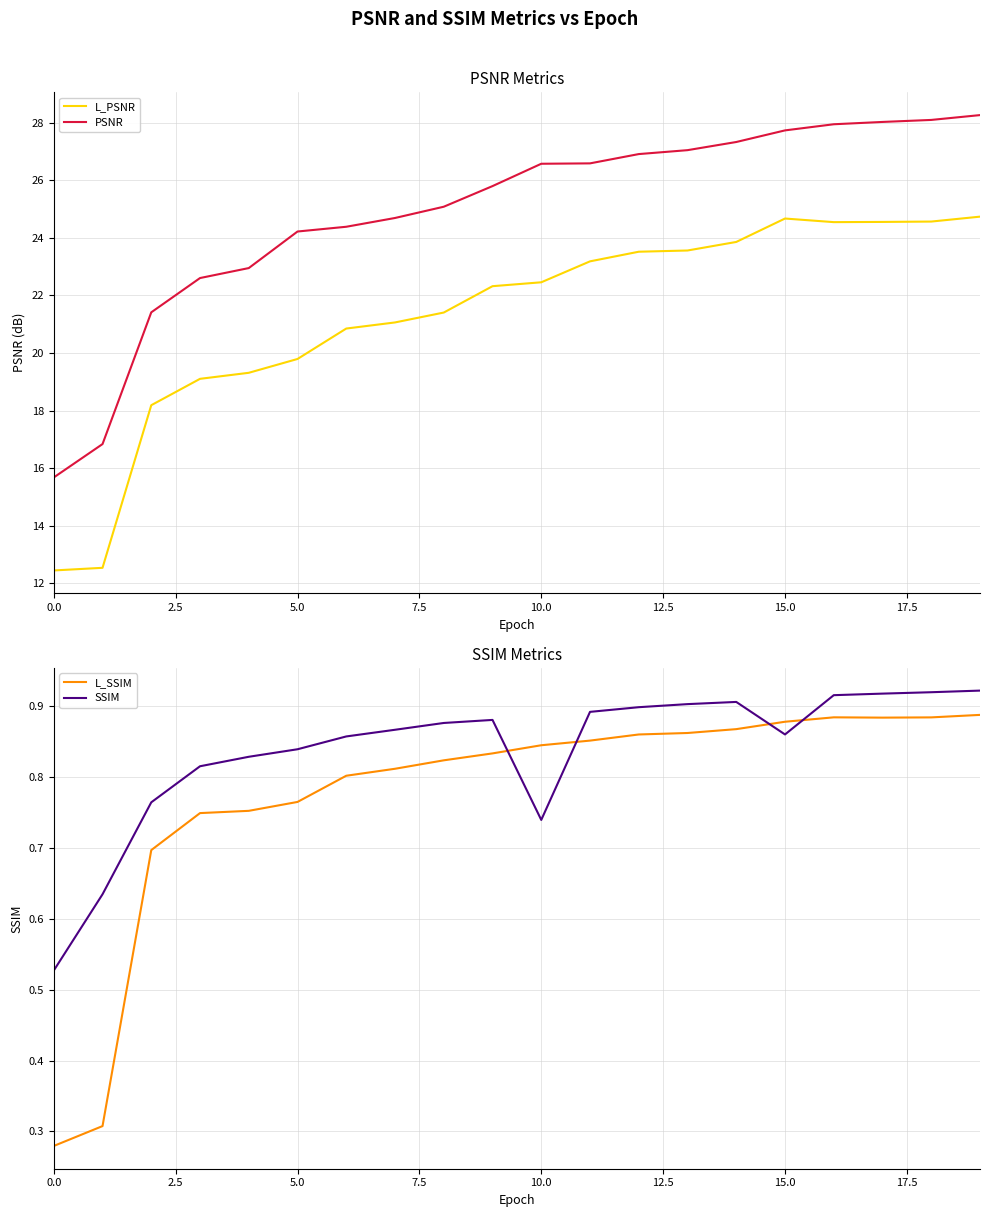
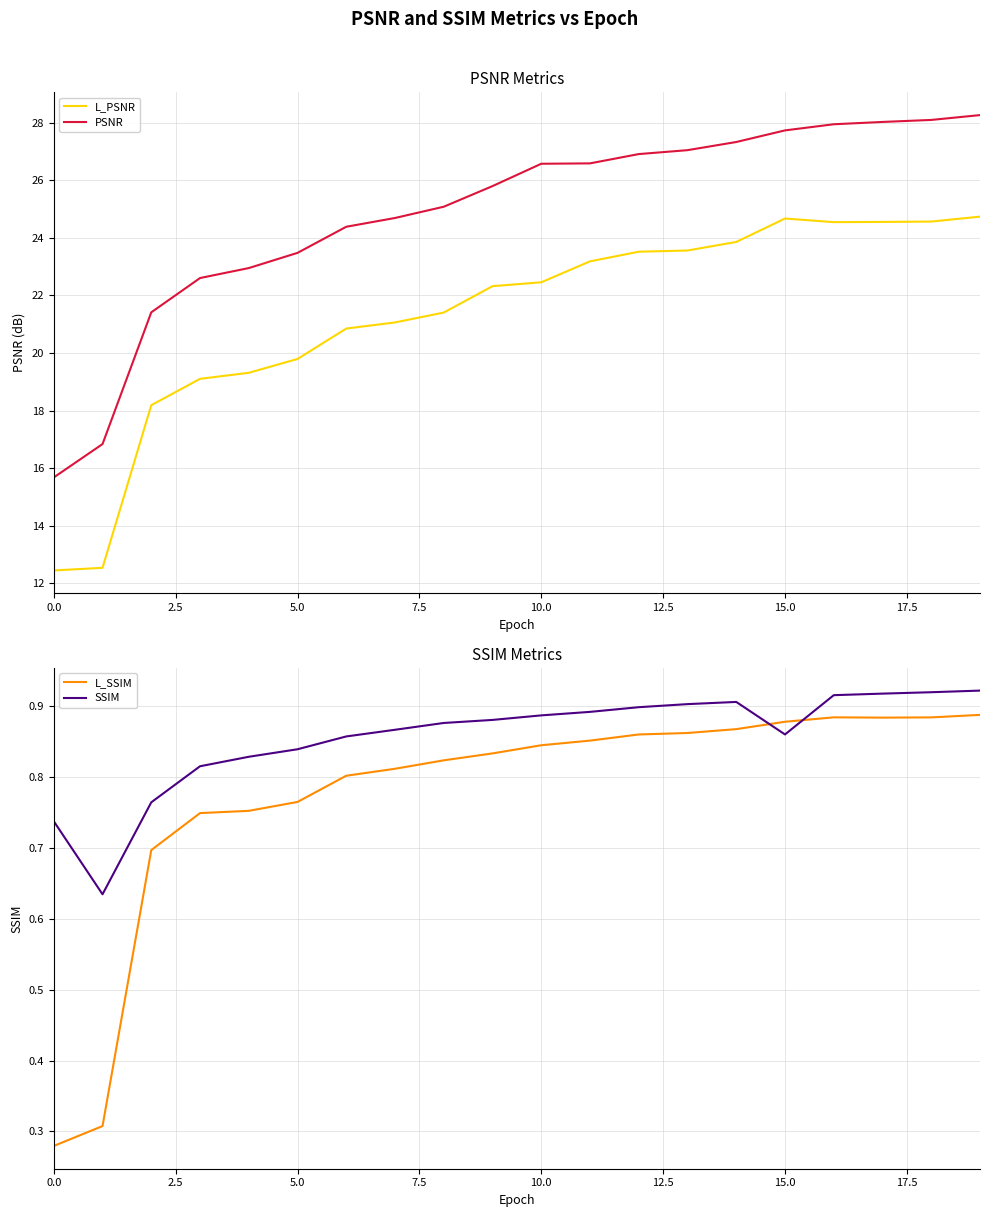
  {
    "PSNR Metrics": {
      "L_PSNR": {
        "0.0": 12.4,
        "5.0": 19.8,
        "10.0": 22.5,
        "15.0": 24.7
      },
      "PSNR": {
        "0.0": 15.7,
-       "5.0": 24.2,
+       "5.0": 23.5,
        "10.0": 26.6,
        "15.0": 27.7
      }
    },
    "SSIM Metrics": {
      "L_SSIM": {
        "0.0": 0.28,
        "5.0": 0.76,
        "10.0": 0.84,
        "15.0": 0.88
      },
      "SSIM": {
-       "0.0": 0.53,
+       "0.0": 0.74,
        "5.0": 0.84,
-       "10.0": 0.74,
+       "10.0": 0.89,
        "15.0": 0.86
      }
    }
  }
